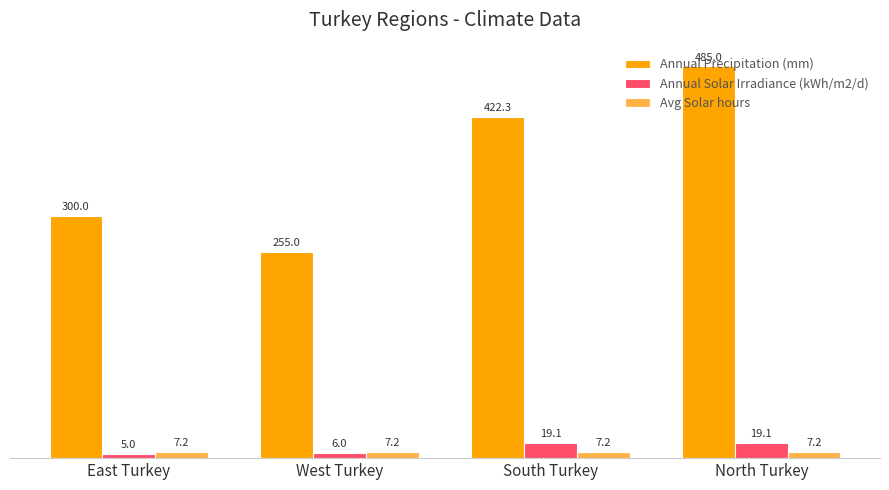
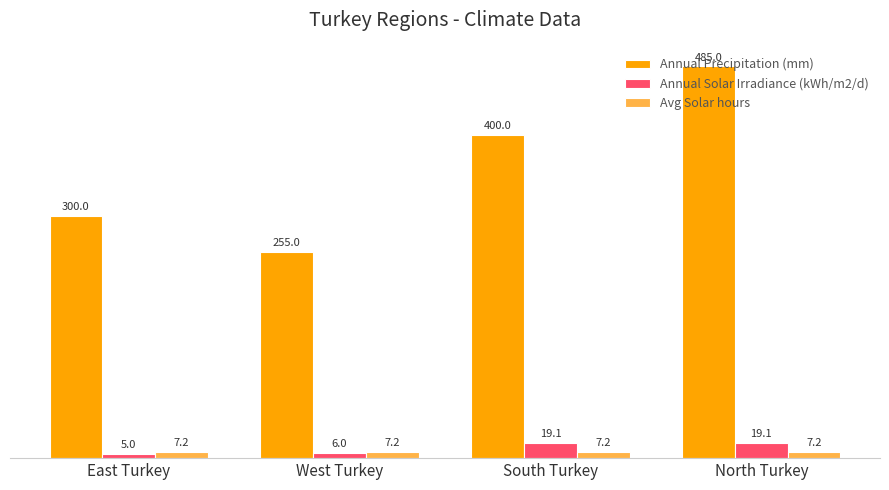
  {
    "Annual Precipitation (mm)": {
      "East Turkey": 300.0,
      "West Turkey": 255.0,
-     "South Turkey": 422.3,
+     "South Turkey": 400.0,
      "North Turkey": 485.0
    },
    "Annual Solar Irradiance (kWh/m2/d)": {
      "East Turkey": 5.0,
      "West Turkey": 6.0,
      "South Turkey": 19.1,
      "North Turkey": 19.1
    },
    "Avg Solar hours": {
      "East Turkey": 7.2,
      "West Turkey": 7.2,
      "South Turkey": 7.2,
      "North Turkey": 7.2
    }
  }
